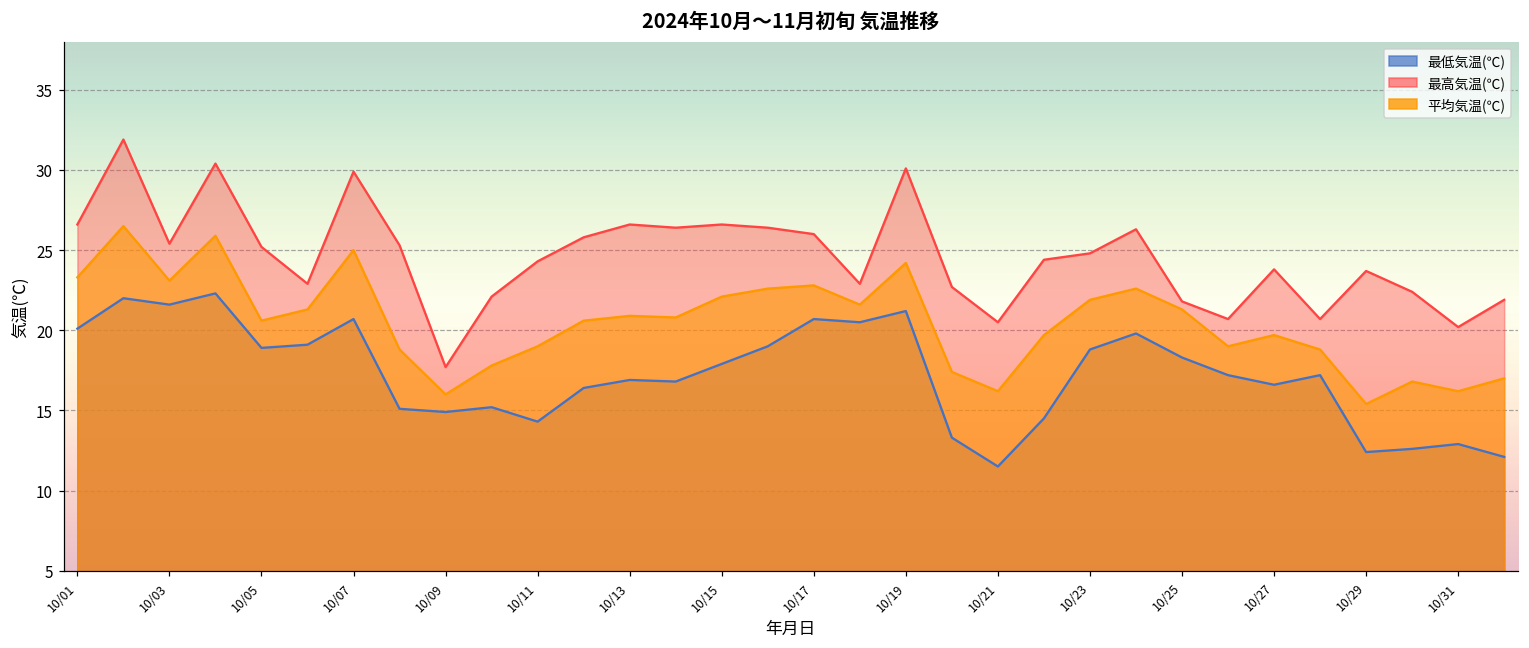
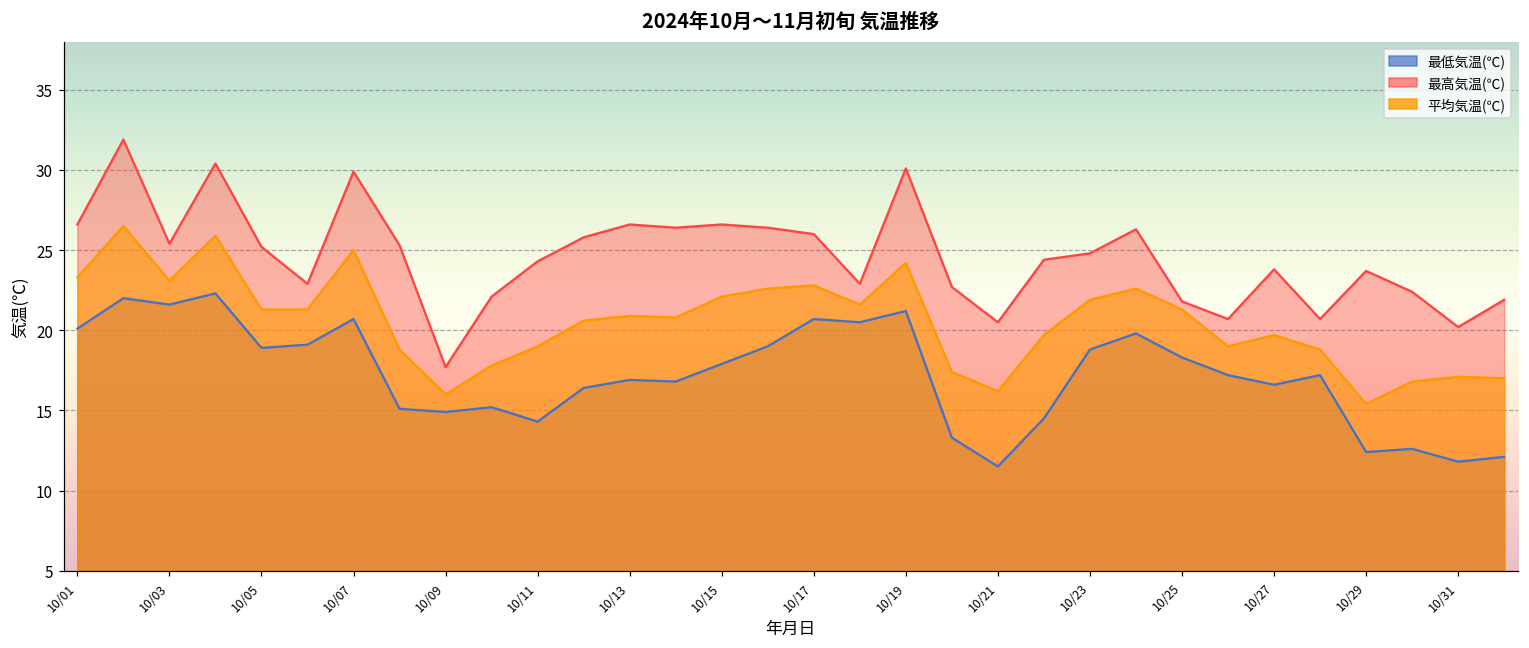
  {
    "最低気温(℃)": {
      "10/01": 20.1,
      "10/03": 21.6,
      "10/05": 18.9,
      "10/07": 20.7,
      "10/09": 14.9,
      "10/11": 14.3,
      "10/13": 16.9,
      "10/15": 17.9,
      "10/17": 20.7,
      "10/19": 21.2,
      "10/21": 11.5,
      "10/23": 18.8,
      "10/25": 18.3,
      "10/27": 16.6,
      "10/29": 12.4,
-     "10/31": 12.9
+     "10/31": 11.8
    },
    "最高気温(℃)": {
      "10/01": 26.6,
      "10/03": 25.4,
      "10/05": 25.2,
      "10/07": 29.9,
      "10/09": 17.7,
      "10/11": 24.3,
      "10/13": 26.6,
      "10/15": 26.6,
      "10/17": 26.0,
      "10/19": 30.1,
      "10/21": 20.5,
      "10/23": 24.8,
      "10/25": 21.8,
      "10/27": 23.8,
      "10/29": 23.7,
      "10/31": 20.2
    },
    "平均気温(℃)": {
      "10/01": 23.3,
      "10/03": 23.1,
-     "10/05": 20.6,
+     "10/05": 21.3,
      "10/07": 25.0,
      "10/09": 16.0,
      "10/11": 19.0,
      "10/13": 20.9,
      "10/15": 22.1,
      "10/17": 22.8,
      "10/19": 24.2,
      "10/21": 16.2,
      "10/23": 21.9,
      "10/25": 21.3,
      "10/27": 19.7,
      "10/29": 15.4,
-     "10/31": 16.2
+     "10/31": 17.1
    }
  }
